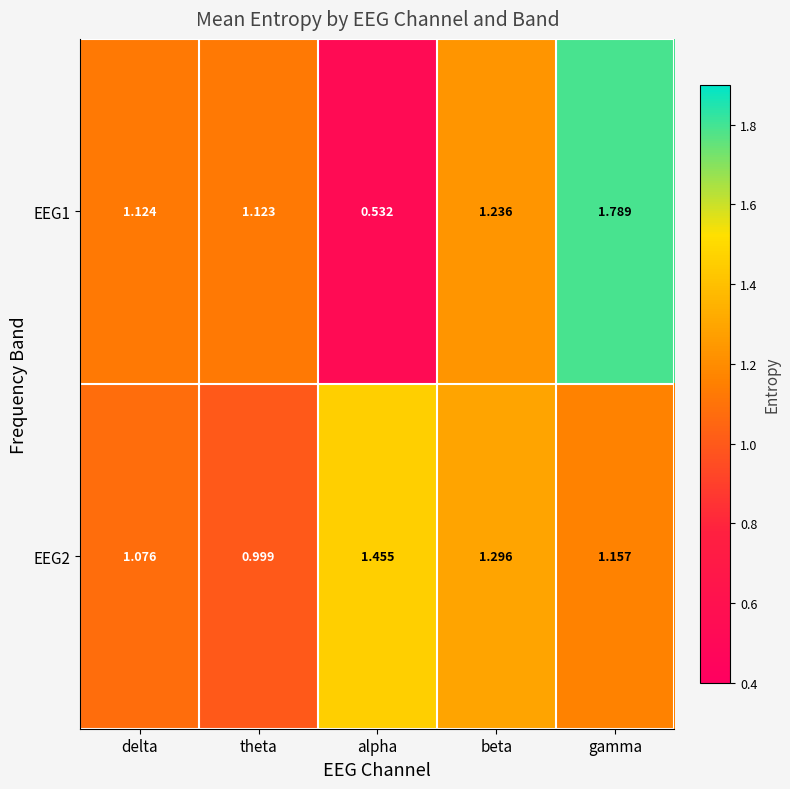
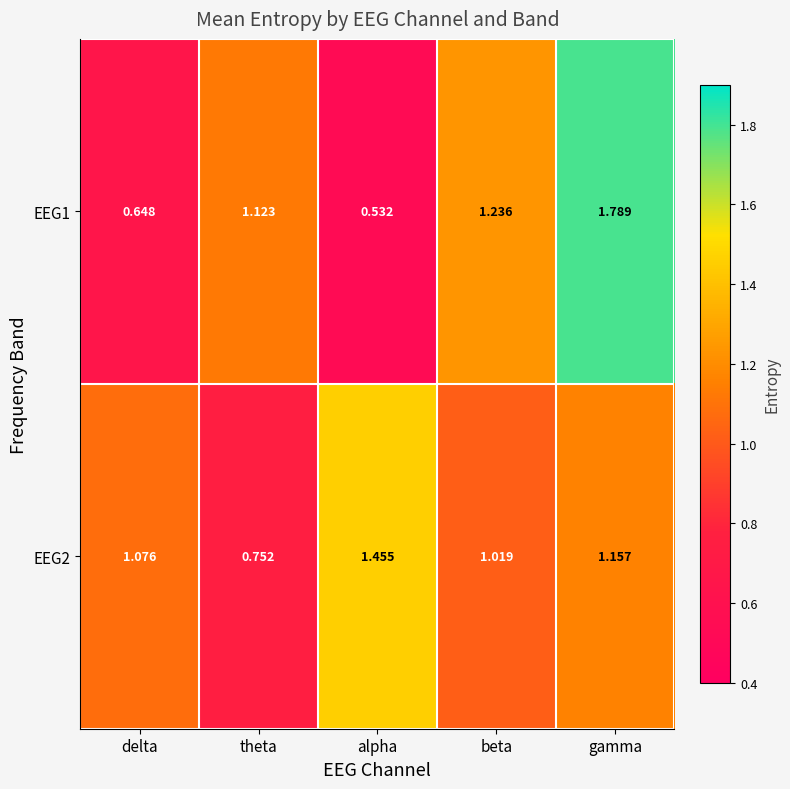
  {
    "EEG1": {
-     "delta": 1.124,
+     "delta": 0.648,
      "theta": 1.123,
      "alpha": 0.532,
      "beta": 1.236,
      "gamma": 1.789
    },
    "EEG2": {
      "delta": 1.076,
-     "theta": 0.999,
+     "theta": 0.752,
      "alpha": 1.455,
-     "beta": 1.296,
+     "beta": 1.019,
      "gamma": 1.157
    }
  }
